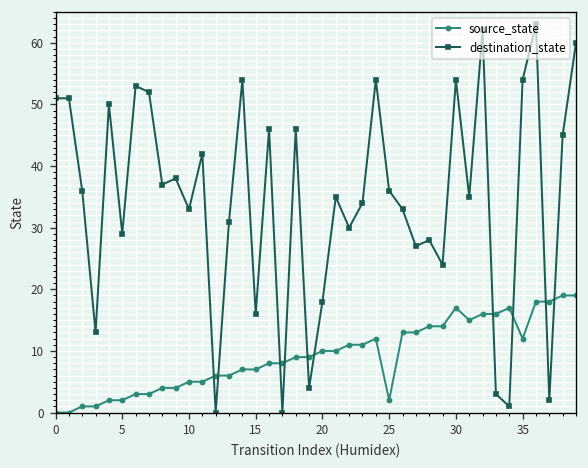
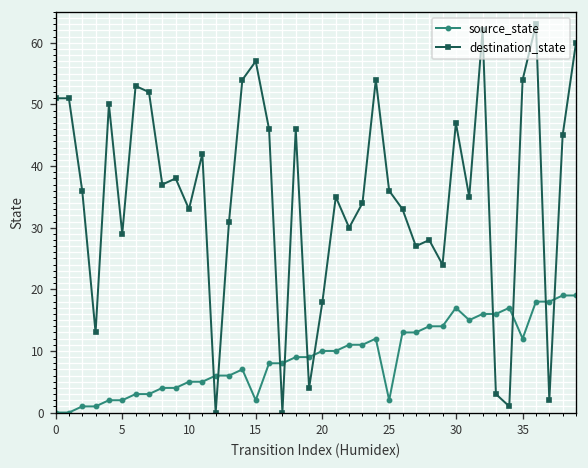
  {
    "source_state": {
      "0": 0,
      "5": 2,
      "10": 5,
-     "15": 7,
+     "15": 2,
      "20": 10,
      "25": 2,
      "30": 17,
      "35": 12
    },
    "destination_state": {
      "0": 51,
      "5": 29,
      "10": 33,
-     "15": 16,
+     "15": 57,
      "20": 18,
      "25": 36,
-     "30": 54,
+     "30": 47,
      "35": 54
    }
  }
